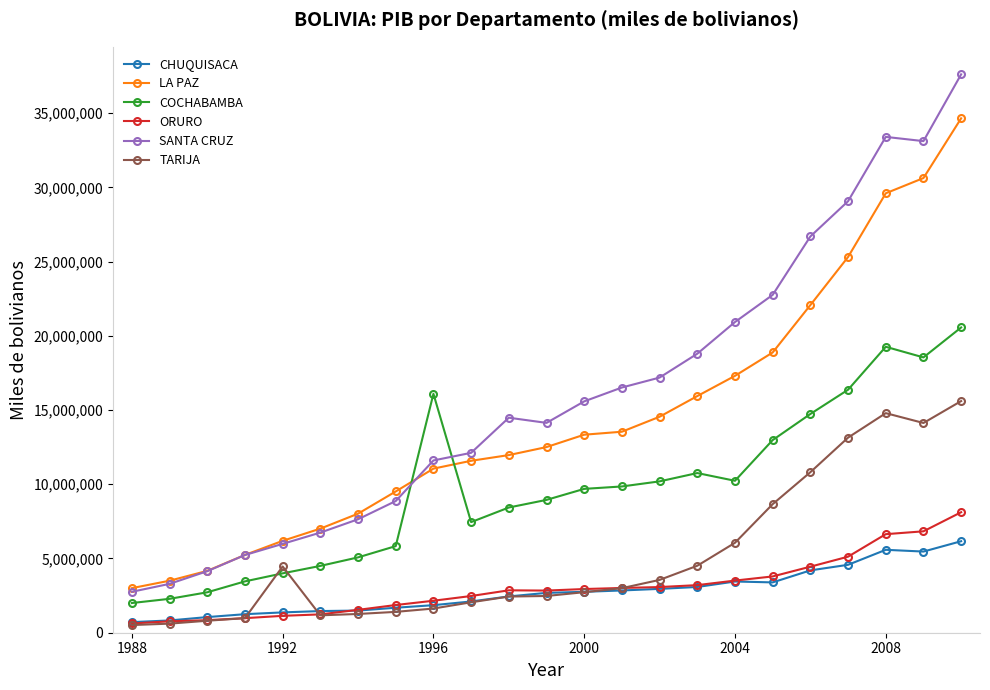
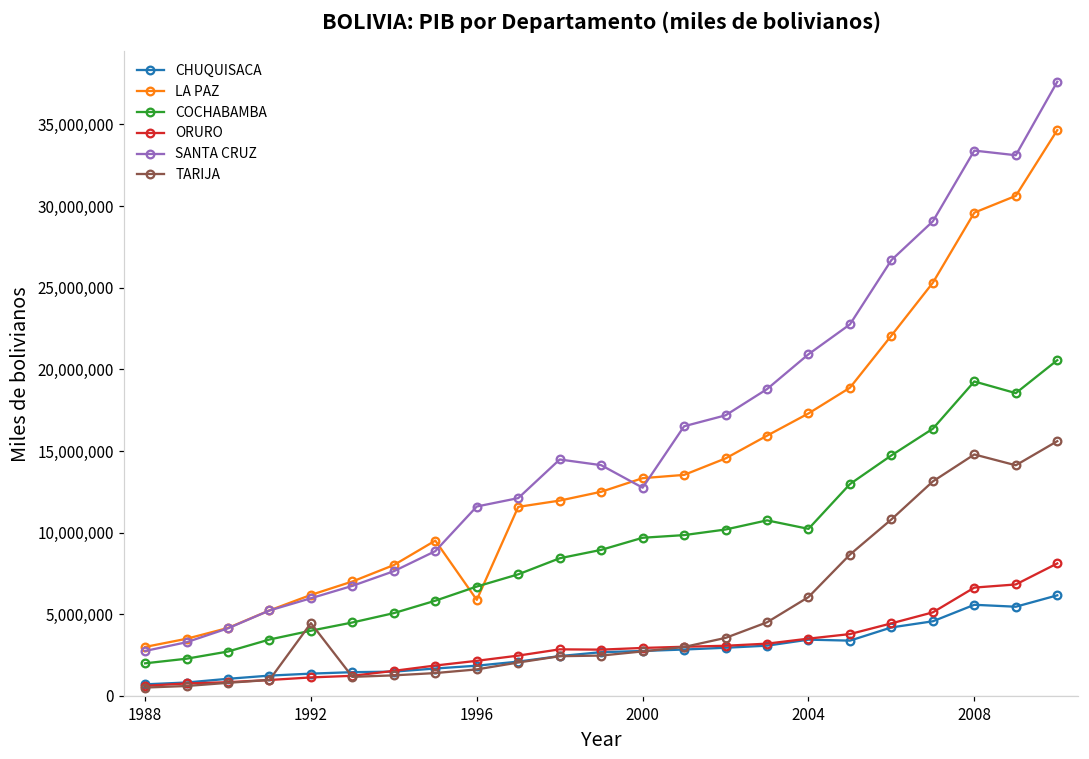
  {
    "CHUQUISACA": {
      "1992": "1,400,000",
      "1996": "1,900,000",
      "2008": "5,600,000"
    },
    "LA PAZ": {
      "1988": "3,000,000",
      "1992": "6,200,000",
-     "1996": "11,100,000",
+     "1996": "5,900,000",
      "2000": "13,300,000",
      "2004": "17,300,000",
      "2008": "29,600,000"
    },
    "COCHABAMBA": {
      "1988": "2,000,000",
      "1992": "4,000,000",
-     "1996": "16,100,000",
+     "1996": "6,700,000",
      "2000": "9,700,000",
      "2004": "10,200,000",
      "2008": "19,300,000"
    },
    "ORURO": {
      "1992": "1,100,000",
      "1996": "2,200,000",
      "2000": "2,900,000",
      "2008": "6,600,000"
    },
    "SANTA CRUZ": {
      "1988": "2,800,000",
      "1992": "6,000,000",
      "1996": "11,600,000",
-     "2000": "15,600,000",
+     "2000": "12,800,000",
      "2004": "20,900,000",
      "2008": "33,400,000"
    },
    "TARIJA": {
      "1992": "4,500,000",
      "1996": "1,600,000",
      "2004": "6,100,000",
      "2008": "14,800,000"
    }
  }
